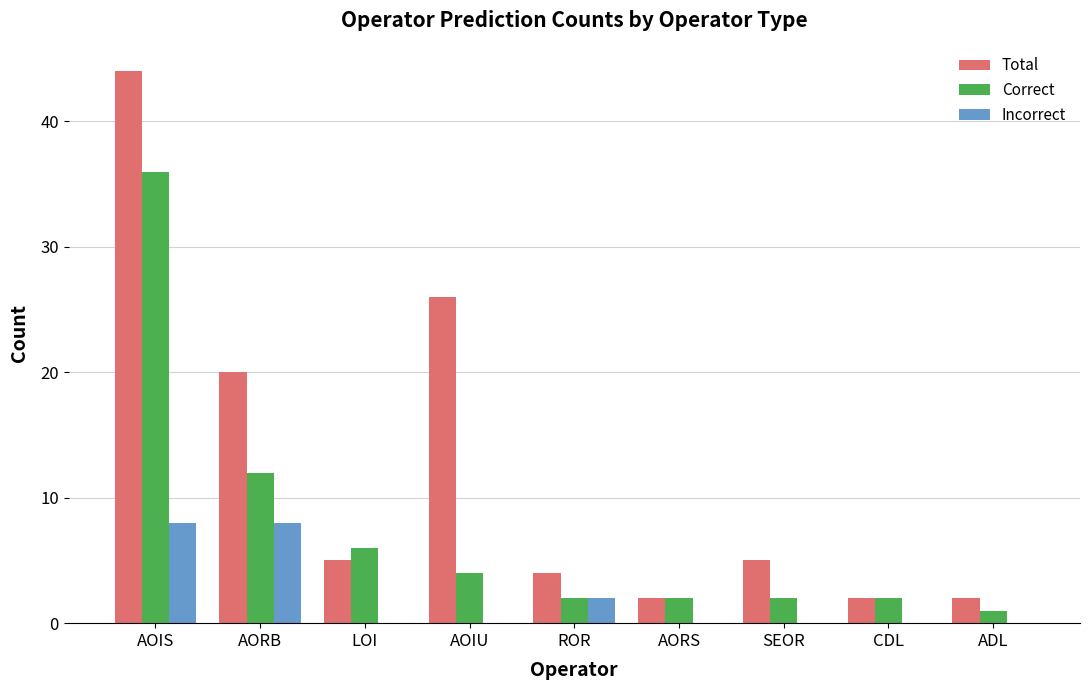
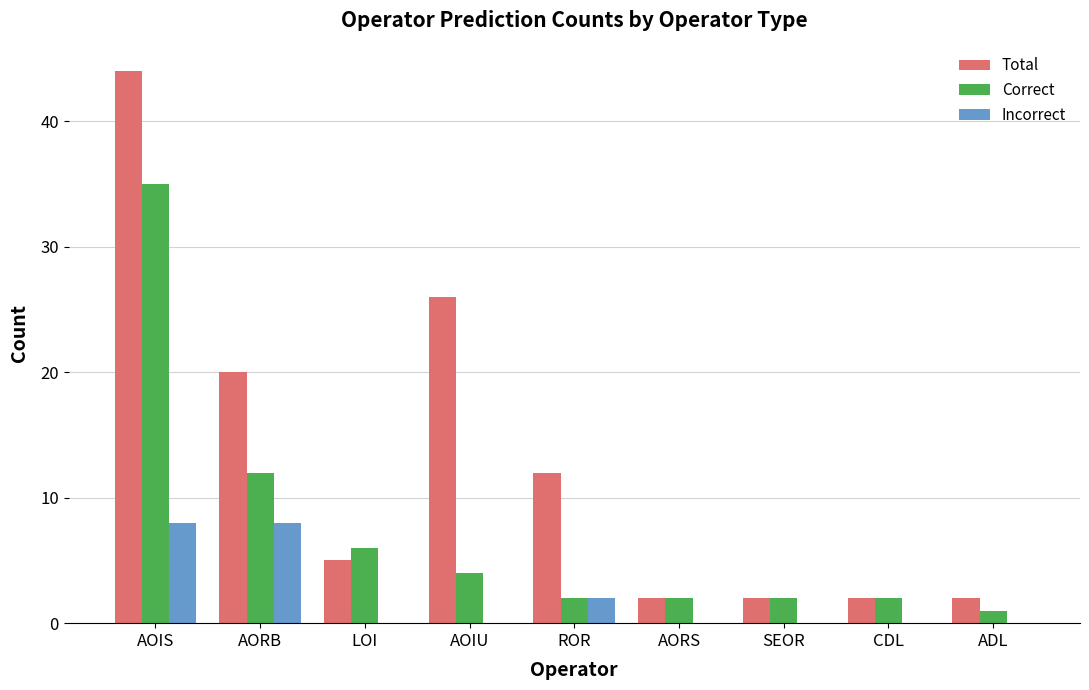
  {
    "Total": {
      "AOIS": 44,
      "AORB": 20,
      "LOI": 5,
      "AOIU": 26,
-     "ROR": 4,
+     "ROR": 12,
      "AORS": 2,
-     "SEOR": 5,
+     "SEOR": 2,
      "CDL": 2,
      "ADL": 2
    },
    "Correct": {
-     "AOIS": 36,
+     "AOIS": 35,
      "AORB": 12,
      "LOI": 6,
      "AOIU": 4,
      "ROR": 2,
      "AORS": 2,
      "SEOR": 2,
      "CDL": 2,
      "ADL": 1
    },
    "Incorrect": {
      "AOIS": 8,
      "AORB": 8,
      "LOI": 0,
      "AOIU": 0,
      "ROR": 2,
      "AORS": 0,
      "SEOR": 0,
      "CDL": 0,
      "ADL": 0
    }
  }
